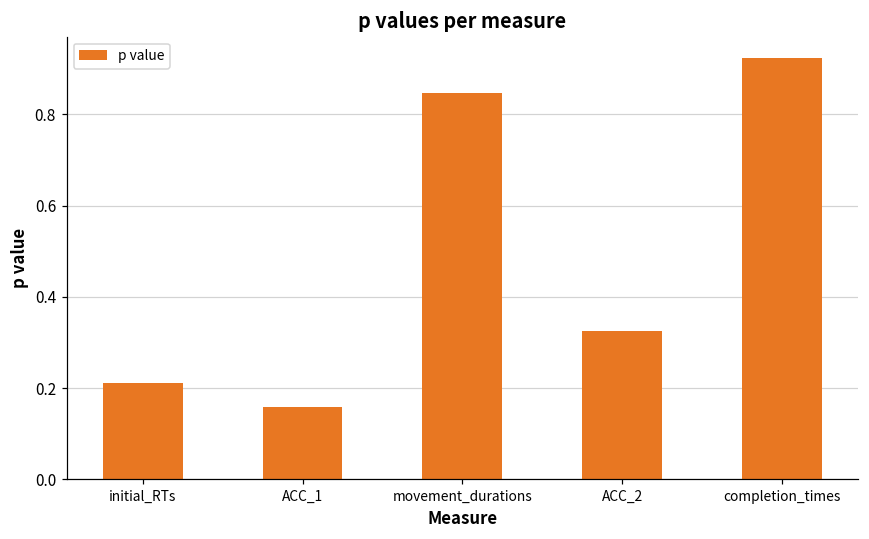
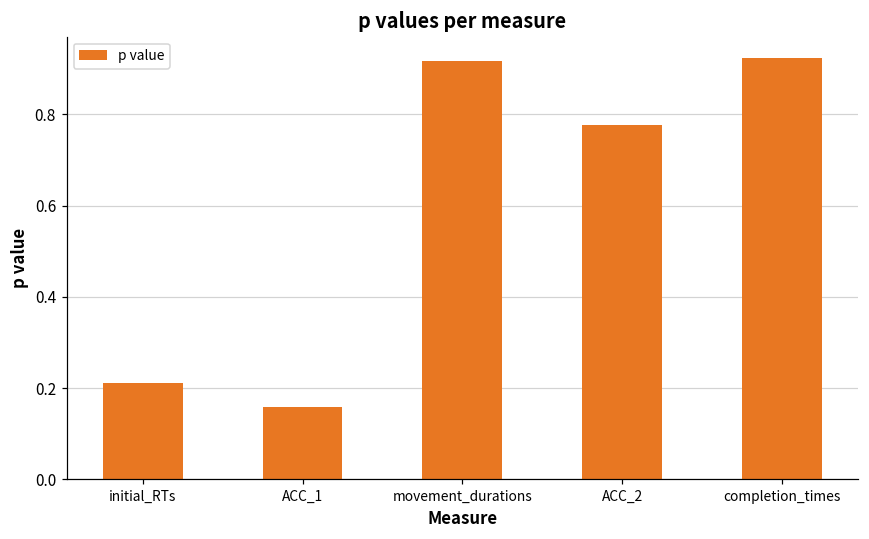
  {
    "initial_RTs": 0.21,
    "ACC_1": 0.16,
-   "movement_durations": 0.85,
-   "ACC_2": 0.32,
+   "movement_durations": 0.92,
+   "ACC_2": 0.78,
    "completion_times": 0.92
  }
